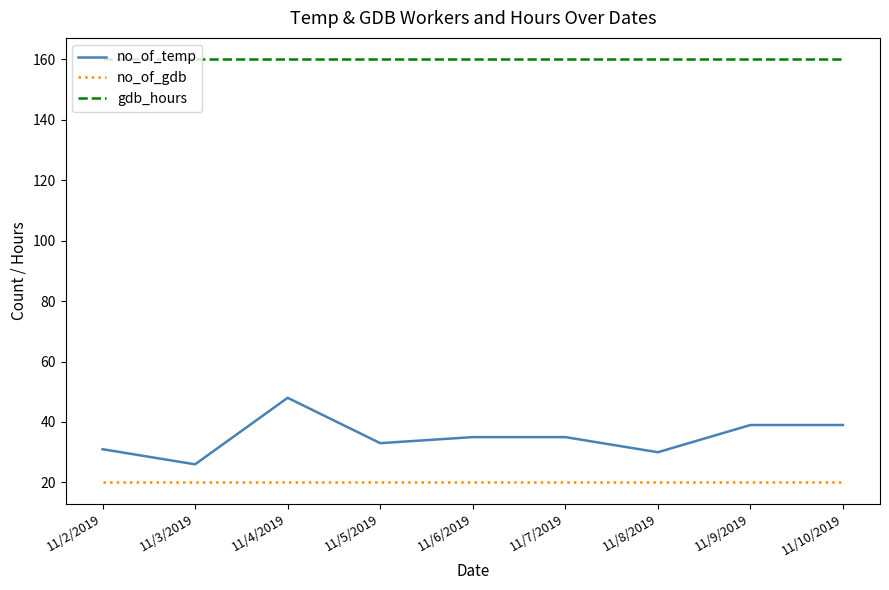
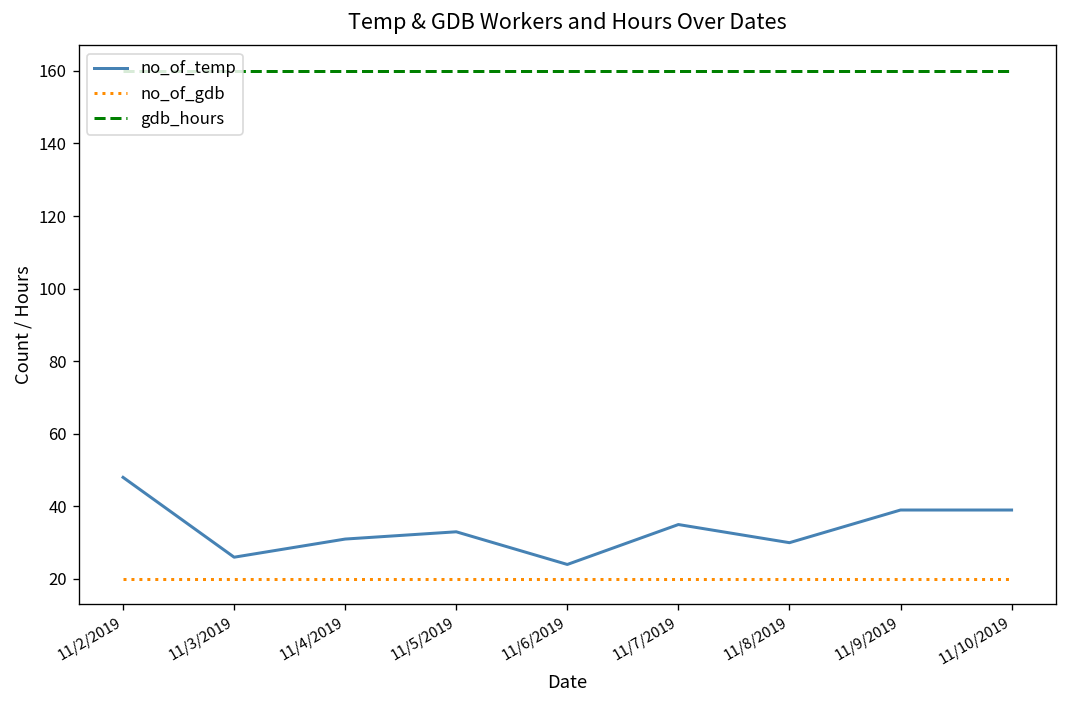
  {
    "no_of_temp": {
-     "11/2/2019": 31,
+     "11/2/2019": 48,
      "11/3/2019": 26,
-     "11/4/2019": 48,
+     "11/4/2019": 31,
      "11/5/2019": 33,
-     "11/6/2019": 35,
+     "11/6/2019": 24,
      "11/7/2019": 35,
      "11/8/2019": 30,
      "11/9/2019": 39,
      "11/10/2019": 39
    },
    "no_of_gdb": {
      "11/2/2019": 20,
      "11/3/2019": 20,
      "11/4/2019": 20,
      "11/5/2019": 20,
      "11/6/2019": 20,
      "11/7/2019": 20,
      "11/8/2019": 20,
      "11/9/2019": 20,
      "11/10/2019": 20
    },
    "gdb_hours": {
      "11/4/2019": 160,
      "11/5/2019": 160,
      "11/6/2019": 160,
      "11/7/2019": 160,
      "11/8/2019": 160,
      "11/9/2019": 160,
      "11/10/2019": 160
    }
  }
